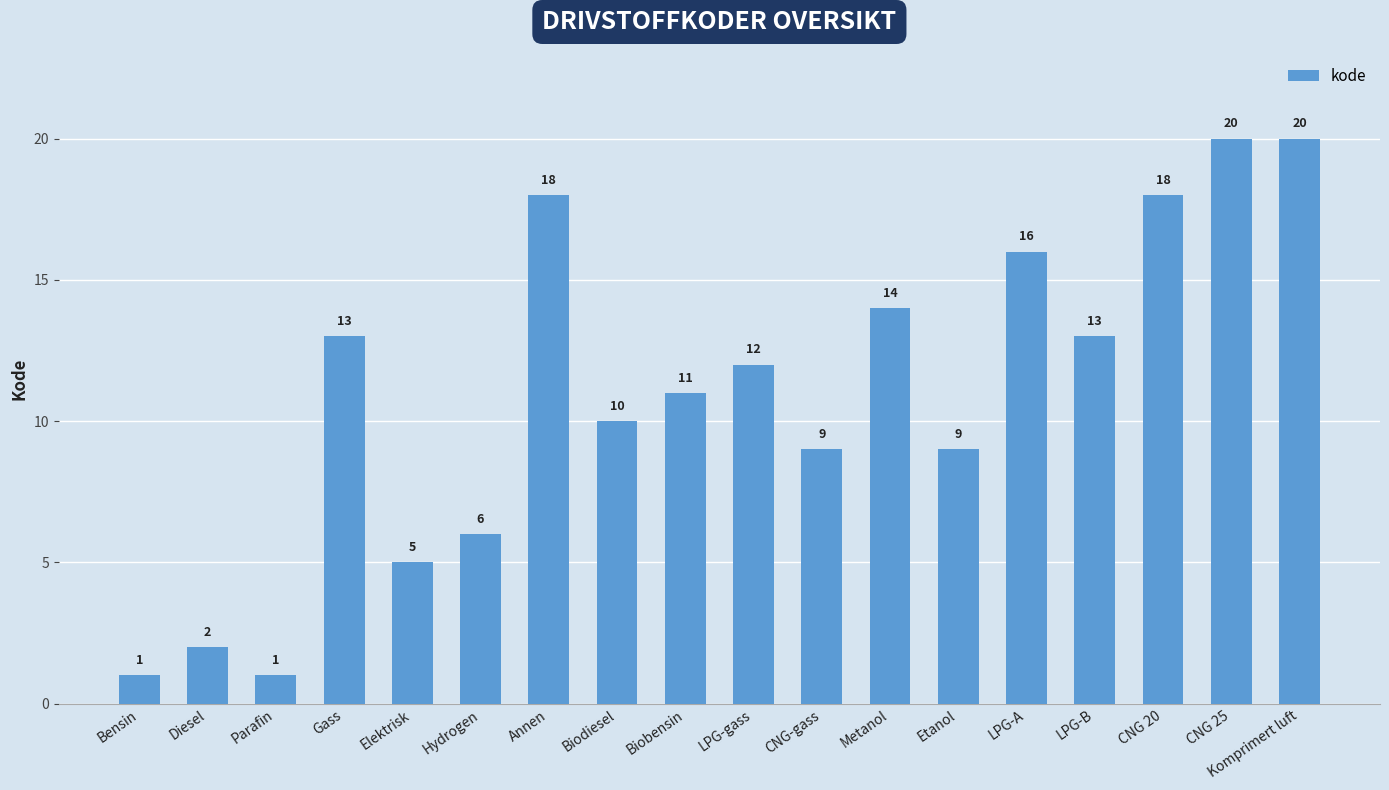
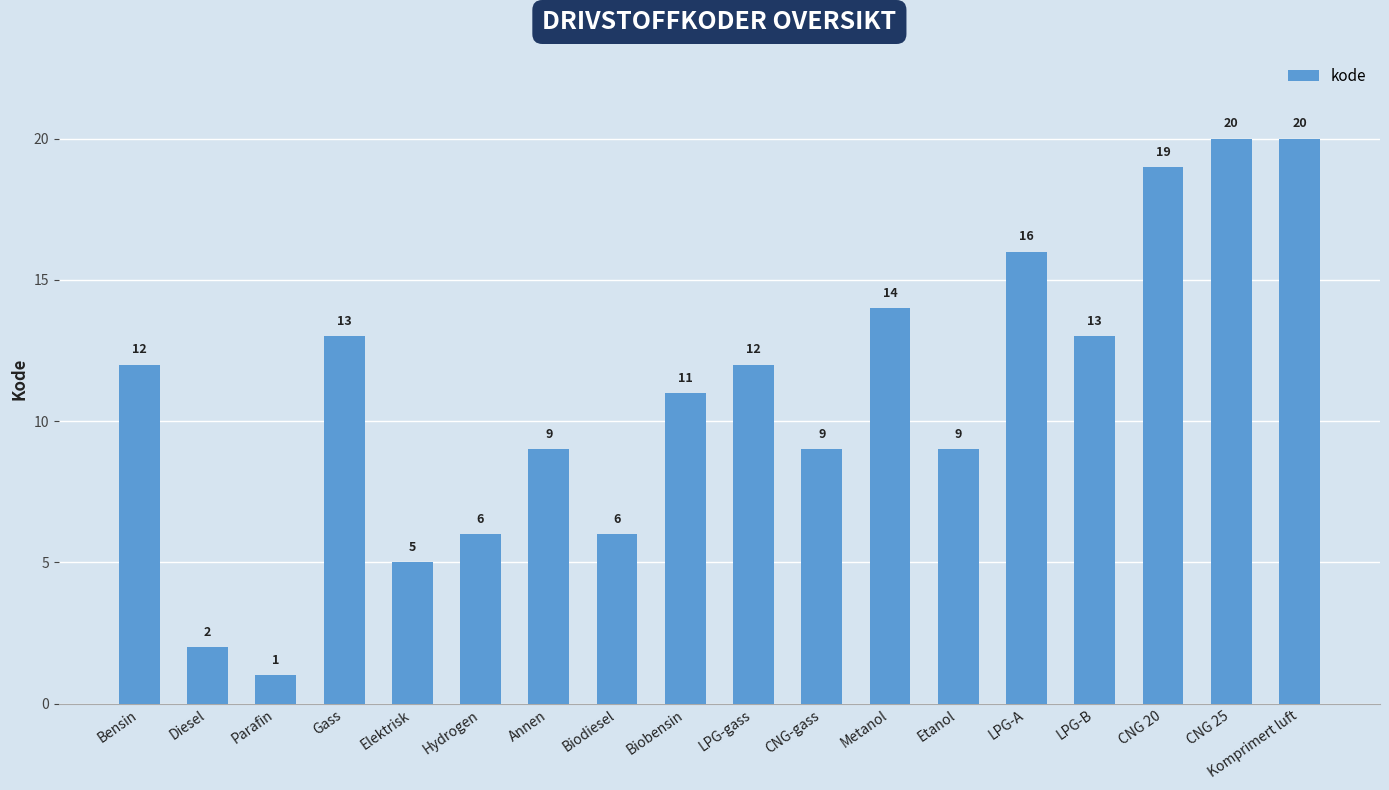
  {
-   "Bensin": 1,
+   "Bensin": 12,
    "Diesel": 2,
    "Parafin": 1,
    "Gass": 13,
    "Elektrisk": 5,
    "Hydrogen": 6,
-   "Annen": 18,
-   "Biodiesel": 10,
+   "Annen": 9,
+   "Biodiesel": 6,
    "Biobensin": 11,
    "LPG-gass": 12,
    "CNG-gass": 9,
    "Metanol": 14,
    "Etanol": 9,
    "LPG-A": 16,
    "LPG-B": 13,
-   "CNG 20": 18,
+   "CNG 20": 19,
    "CNG 25": 20,
    "Komprimert luft": 20
  }
